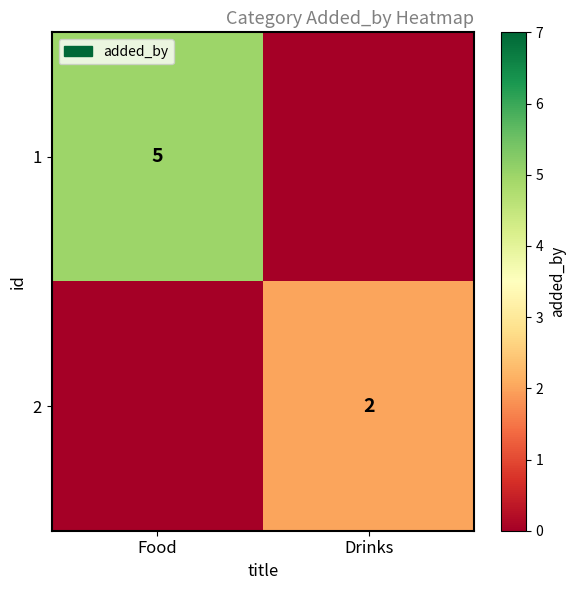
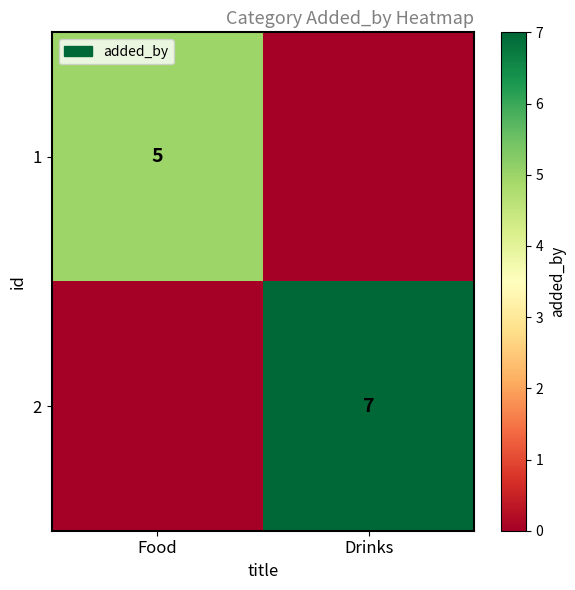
  {
    "1": {
      "Food": 5
    },
    "2": {
-     "Drinks": 2
+     "Drinks": 7
    }
  }
